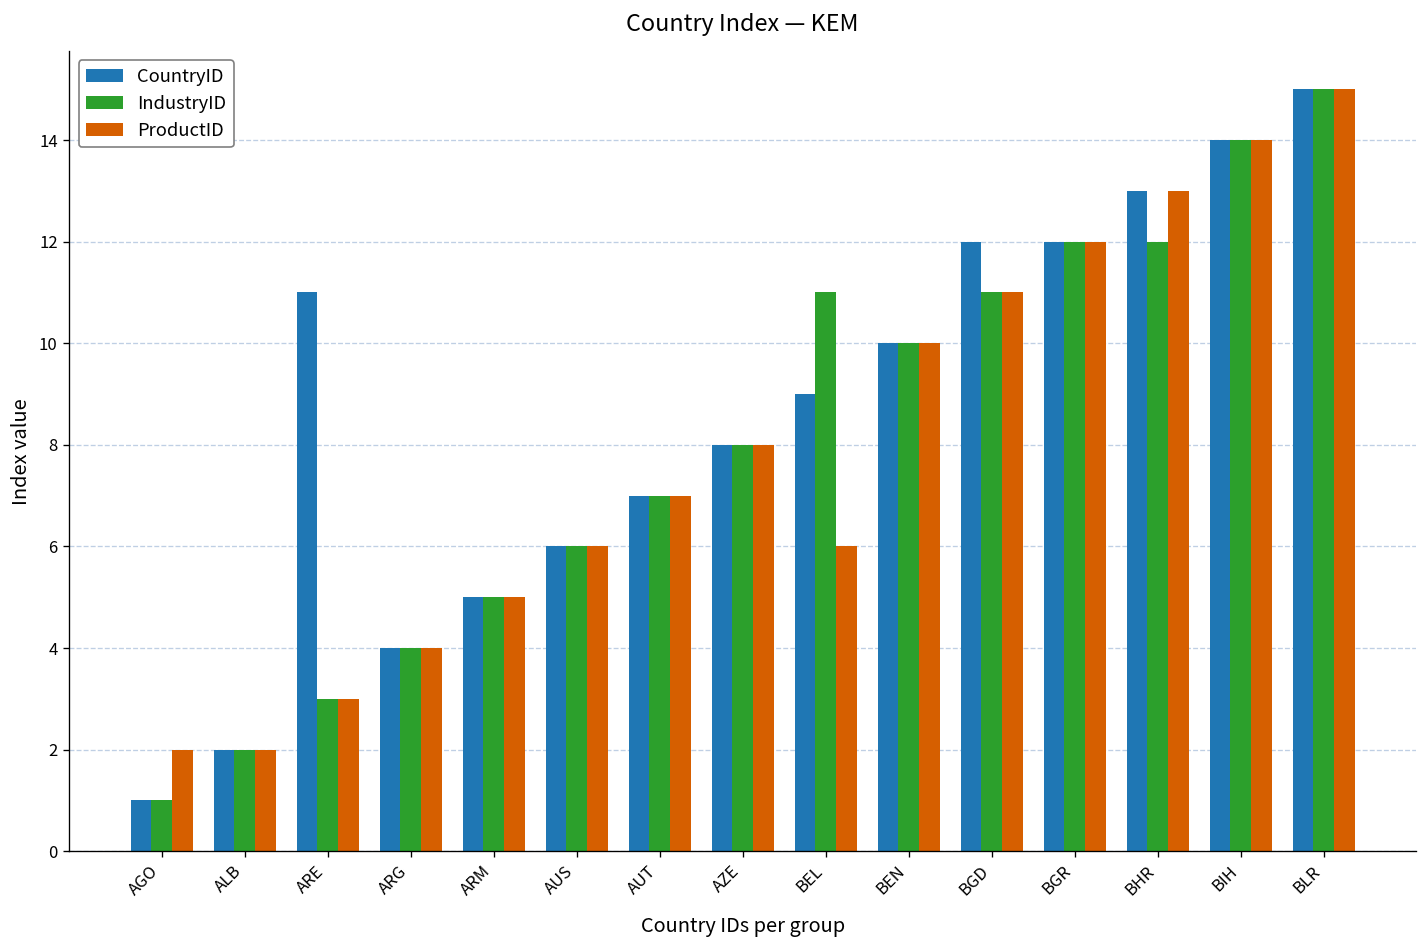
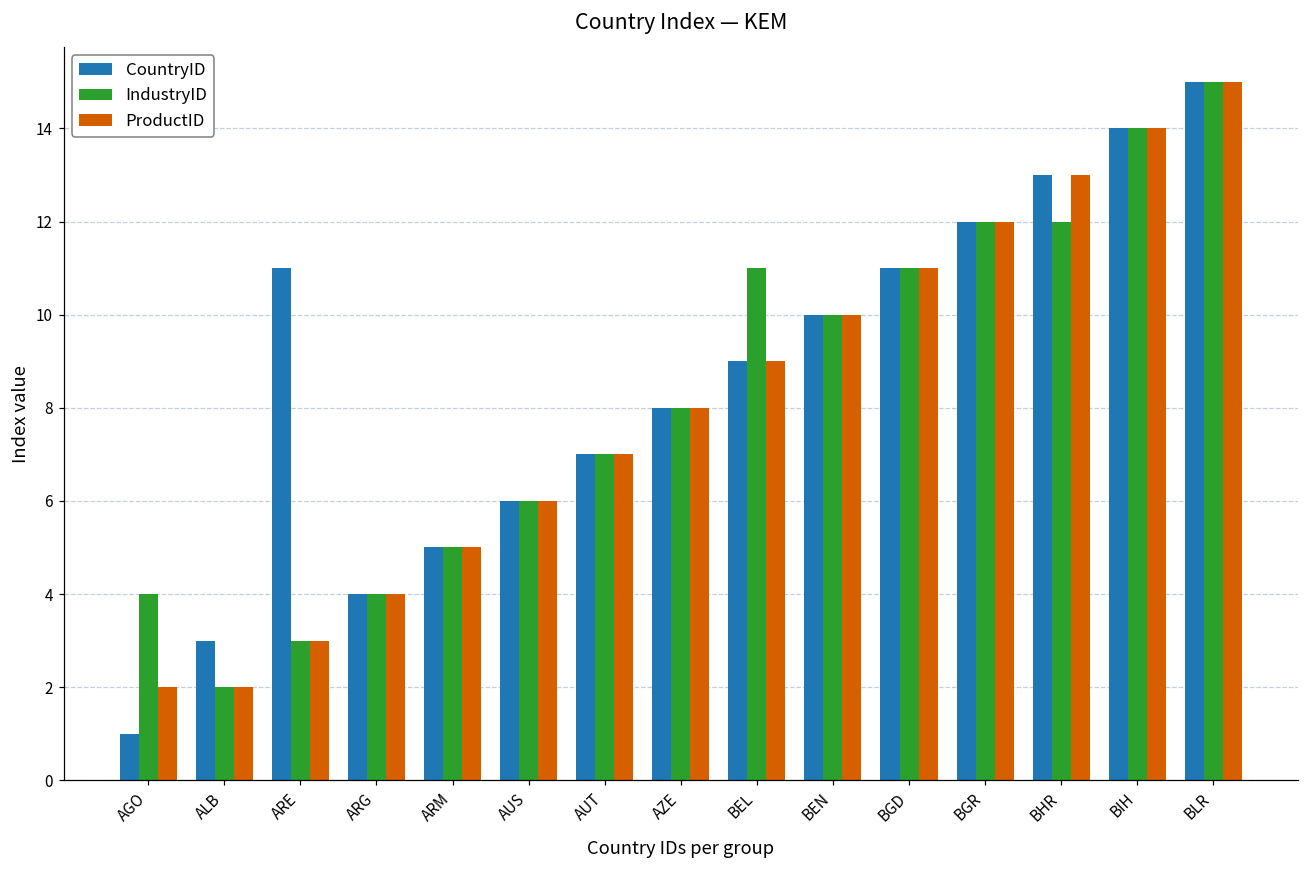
  {
    "CountryID": {
      "AGO": 1,
-     "ALB": 2,
+     "ALB": 3,
      "ARE": 11,
      "ARG": 4,
      "ARM": 5,
      "AUS": 6,
      "AUT": 7,
      "AZE": 8,
      "BEL": 9,
      "BEN": 10,
-     "BGD": 12,
+     "BGD": 11,
      "BGR": 12,
      "BHR": 13,
      "BIH": 14,
      "BLR": 15
    },
    "IndustryID": {
-     "AGO": 1,
+     "AGO": 4,
      "ALB": 2,
      "ARE": 3,
      "ARG": 4,
      "ARM": 5,
      "AUS": 6,
      "AUT": 7,
      "AZE": 8,
      "BEL": 11,
      "BEN": 10,
      "BGD": 11,
      "BGR": 12,
      "BHR": 12,
      "BIH": 14,
      "BLR": 15
    },
    "ProductID": {
      "AGO": 2,
      "ALB": 2,
      "ARE": 3,
      "ARG": 4,
      "ARM": 5,
      "AUS": 6,
      "AUT": 7,
      "AZE": 8,
-     "BEL": 6,
+     "BEL": 9,
      "BEN": 10,
      "BGD": 11,
      "BGR": 12,
      "BHR": 13,
      "BIH": 14,
      "BLR": 15
    }
  }
